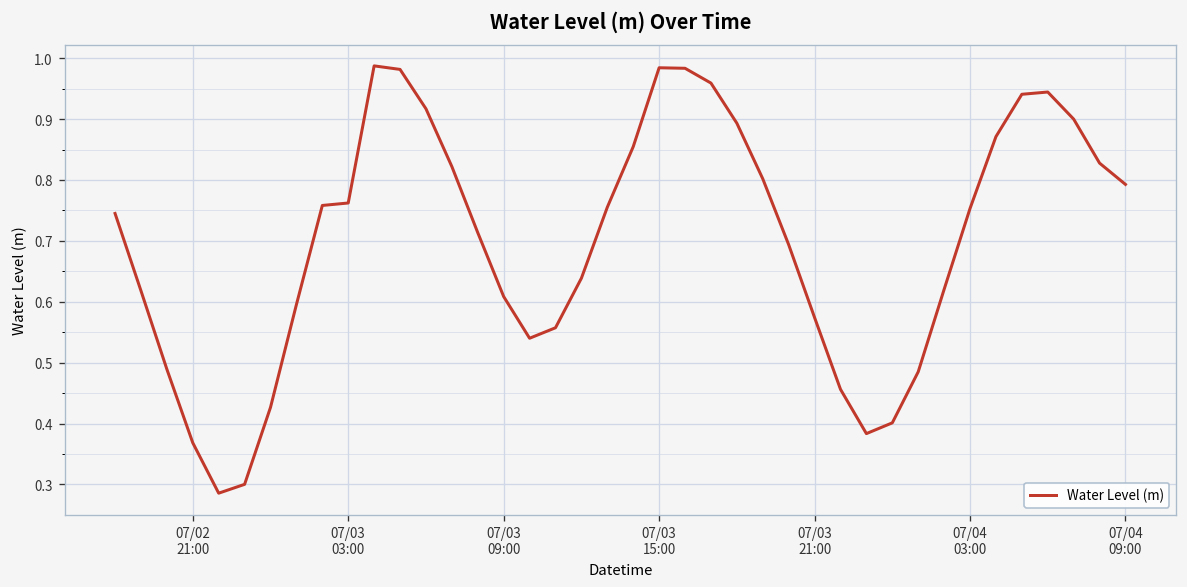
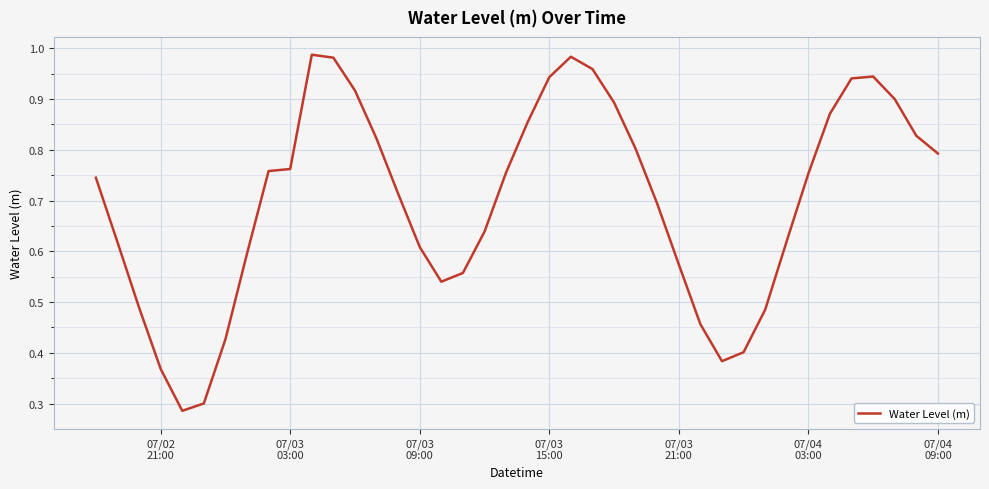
  {
    "07/02 21:00": 0.37,
    "07/03 03:00": 0.76,
    "07/03 09:00": 0.61,
-   "07/03 15:00": 0.98,
+   "07/03 15:00": 0.94,
    "07/03 21:00": 0.57,
    "07/04 03:00": 0.75,
    "07/04 09:00": 0.79
  }
